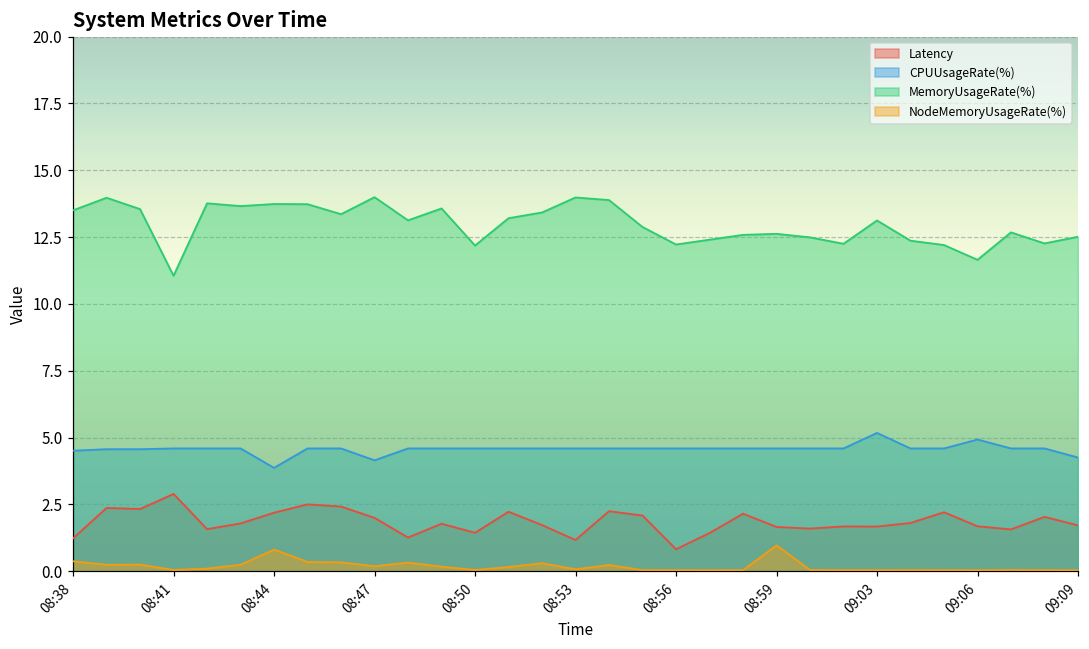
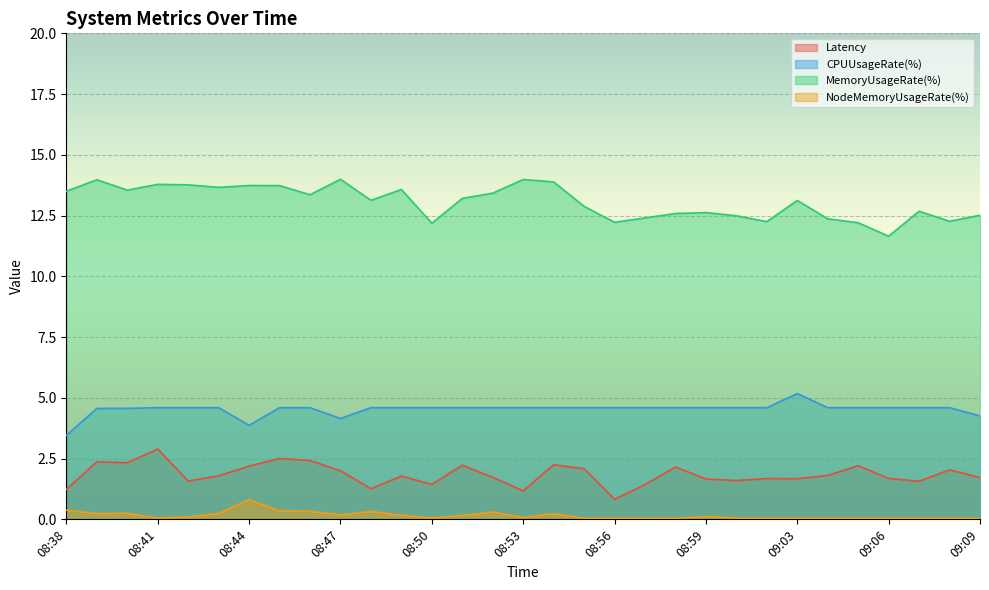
  {
    "Latency": {
      "08:38": 1.2,
      "08:41": 2.9,
      "08:44": 2.2,
      "08:47": 2.0,
      "08:50": 1.4,
      "08:53": 1.2,
      "08:56": 0.8,
      "08:59": 1.7,
      "09:03": 1.7,
      "09:06": 1.7,
      "09:09": 1.7
    },
    "CPUUsageRate(%)": {
-     "08:38": 4.5,
+     "08:38": 3.5,
      "08:41": 4.6,
      "08:44": 3.9,
      "08:47": 4.2,
      "08:50": 4.6,
      "08:53": 4.6,
      "08:56": 4.6,
      "08:59": 4.6,
      "09:03": 5.2,
-     "09:06": 4.9,
+     "09:06": 4.6,
      "09:09": 4.3
    },
    "MemoryUsageRate(%)": {
      "08:38": 13.5,
-     "08:41": 11.1,
+     "08:41": 13.8,
      "08:44": 13.7,
      "08:47": 14.0,
      "08:50": 12.2,
      "08:53": 14.0,
      "08:56": 12.2,
      "08:59": 12.6,
      "09:03": 13.1,
      "09:06": 11.7,
      "09:09": 12.5
    },
    "NodeMemoryUsageRate(%)": {
      "08:38": 0.4,
      "08:41": 0.1,
      "08:44": 0.8,
      "08:47": 0.2,
      "08:50": 0.0,
      "08:53": 0.1,
      "08:56": 0.0,
-     "08:59": 1.0,
+     "08:59": 0.1,
      "09:03": 0.0,
      "09:06": 0.0,
      "09:09": 0.0
    }
  }
